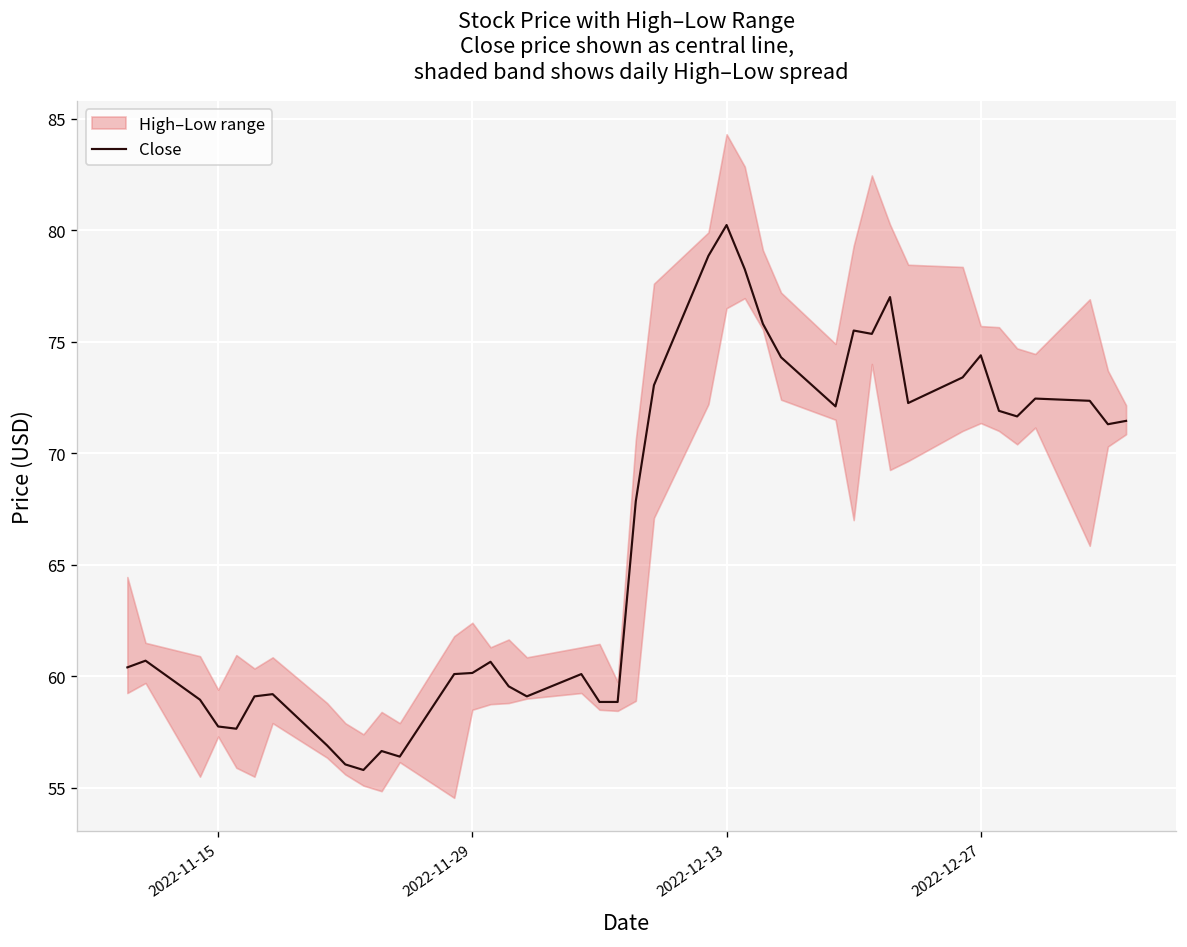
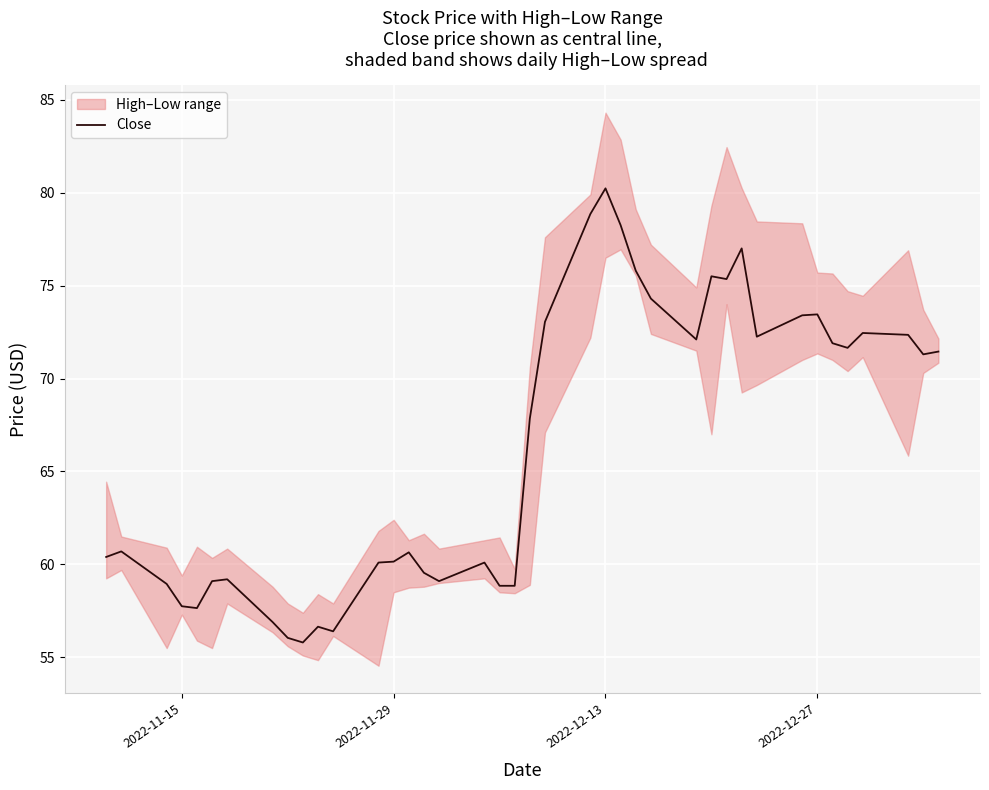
  {
    "Close": {
      "2022-11-15": 57.8,
      "2022-11-29": 60.2,
      "2022-12-13": 80.2,
-     "2022-12-27": 74.4
+     "2022-12-27": 73.5
    }
  }
